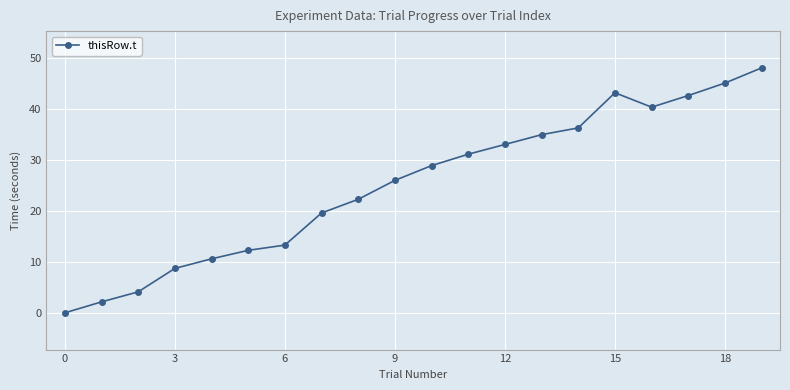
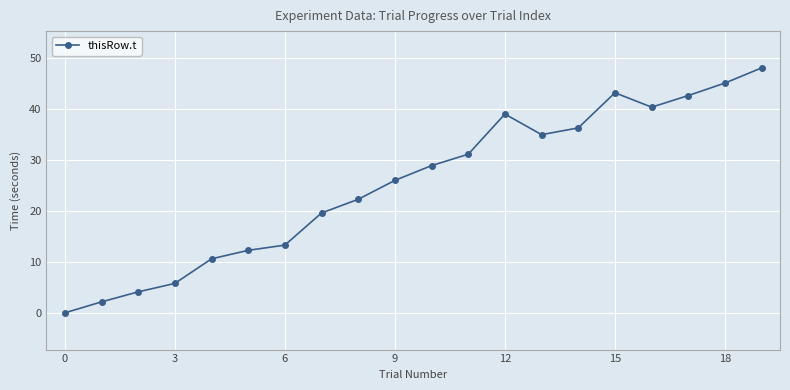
  {
    "0": 0,
-   "3": 9,
+   "3": 6,
    "6": 13,
    "9": 26,
-   "12": 33,
+   "12": 39,
    "15": 43,
    "18": 45
  }
